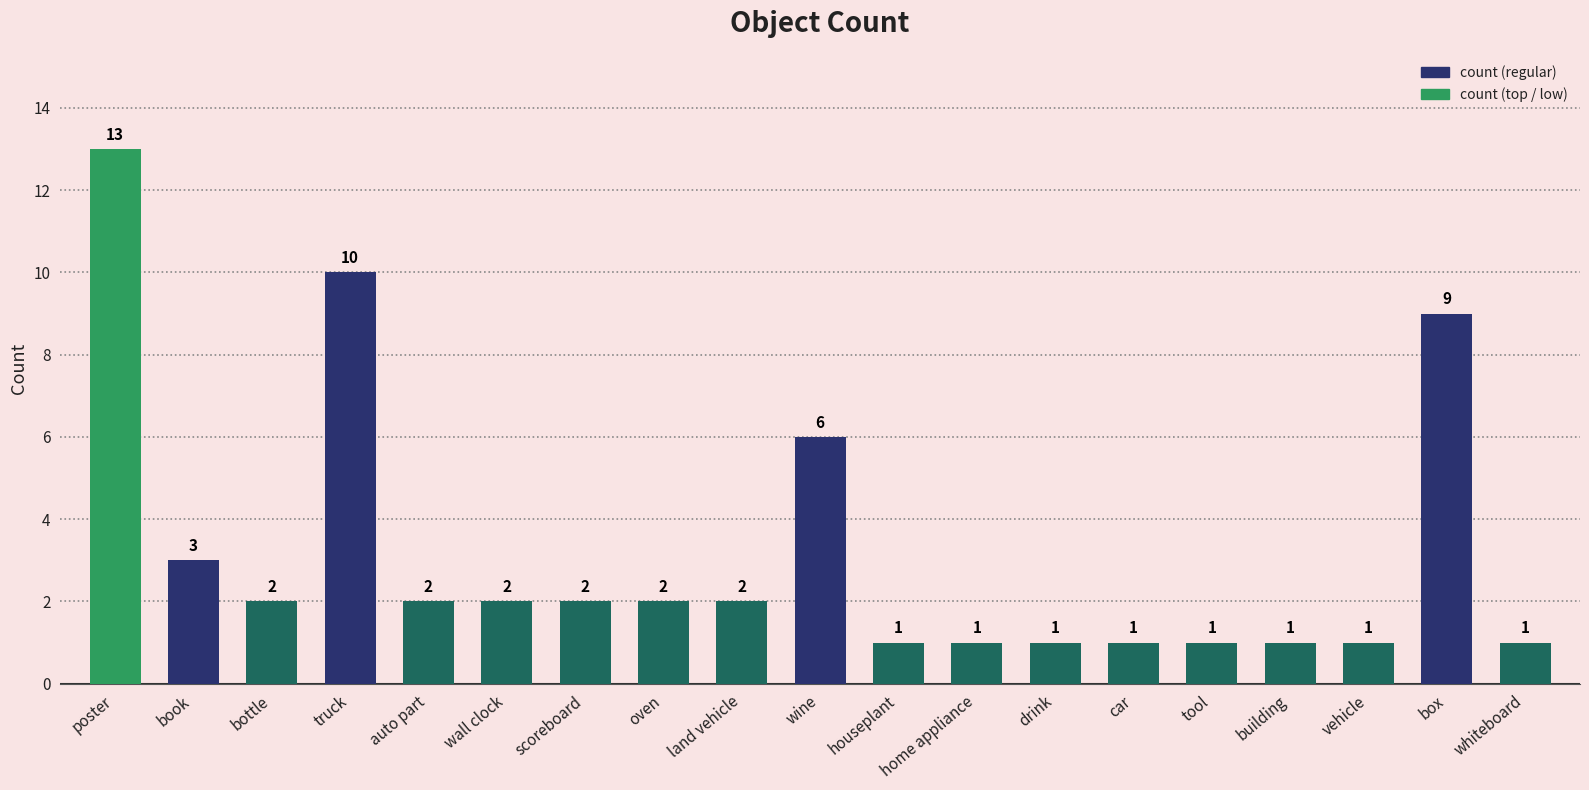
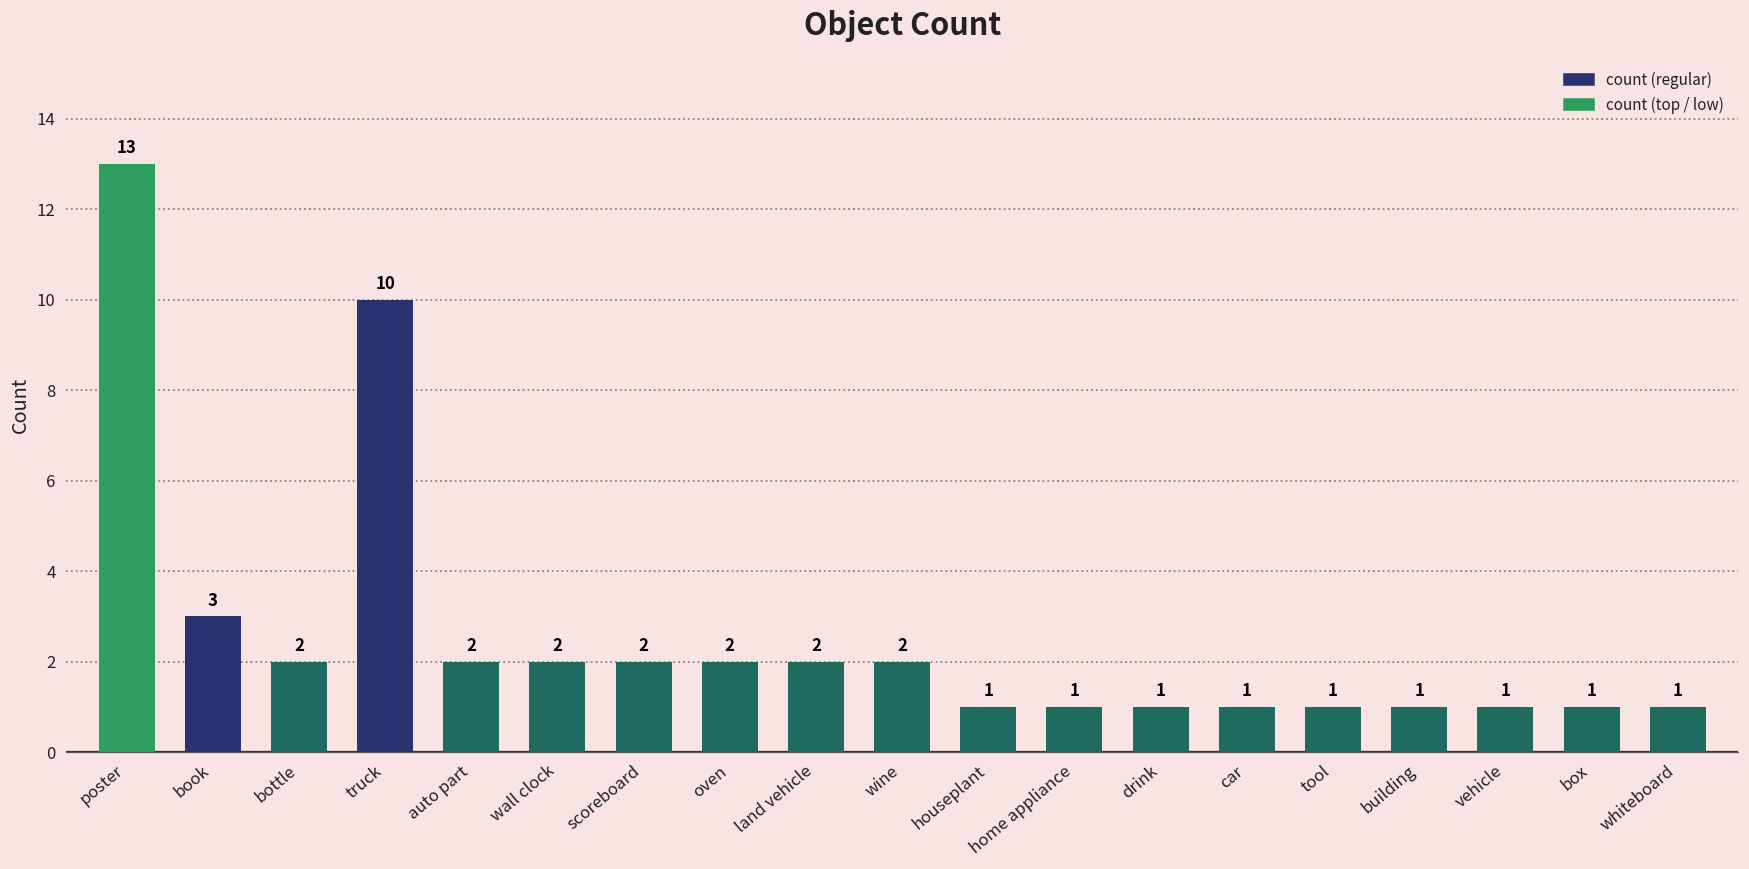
  {
    "poster": 13,
    "book": 3,
    "bottle": 2,
    "truck": 10,
    "auto part": 2,
    "wall clock": 2,
    "scoreboard": 2,
    "oven": 2,
    "land vehicle": 2,
-   "wine": 6,
+   "wine": 2,
    "houseplant": 1,
    "home appliance": 1,
    "drink": 1,
    "car": 1,
    "tool": 1,
    "building": 1,
    "vehicle": 1,
-   "box": 9,
+   "box": 1,
    "whiteboard": 1
  }
